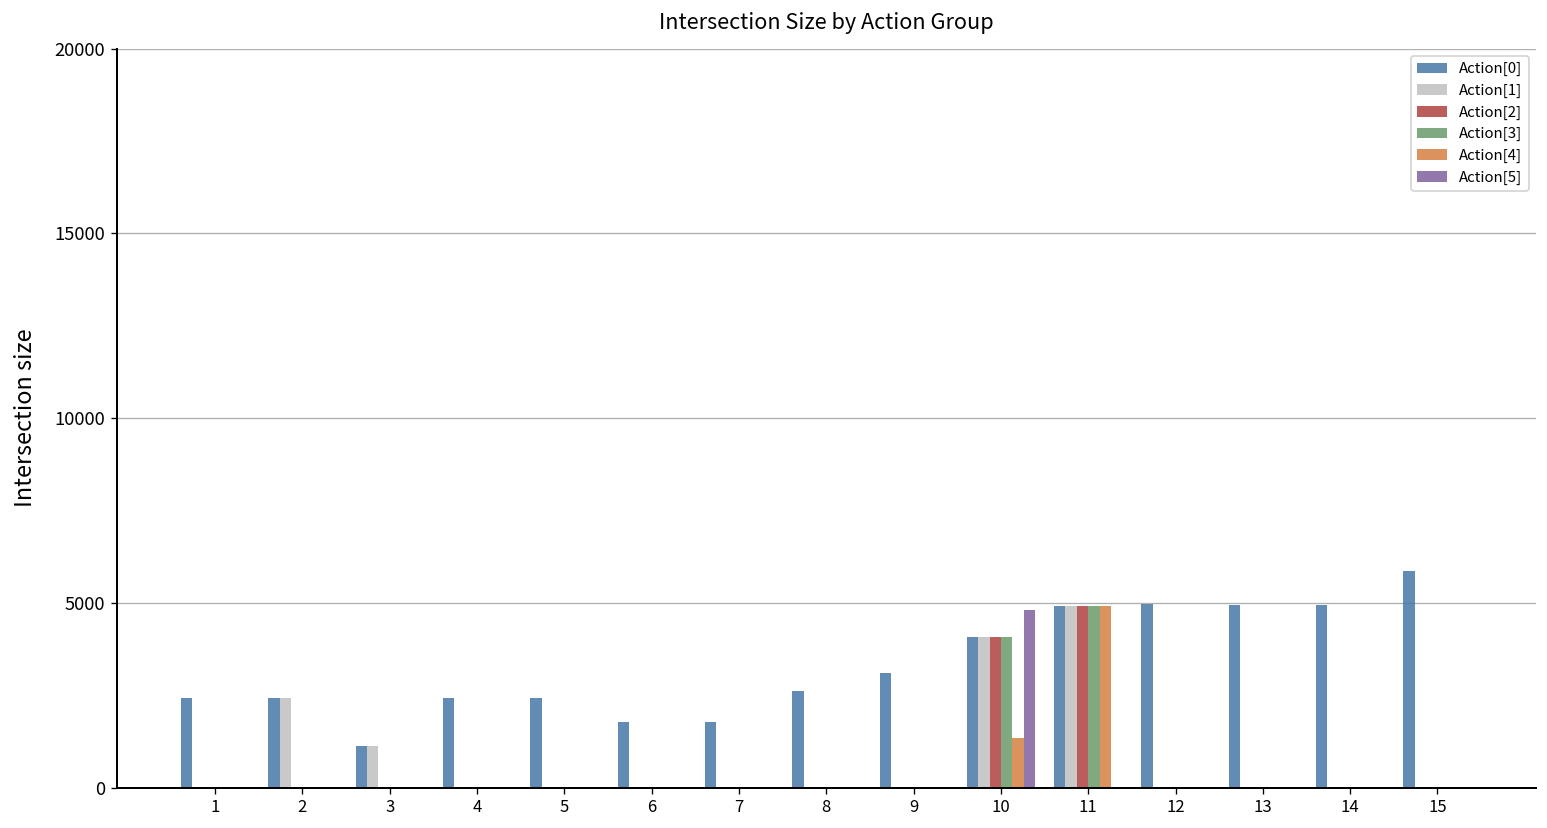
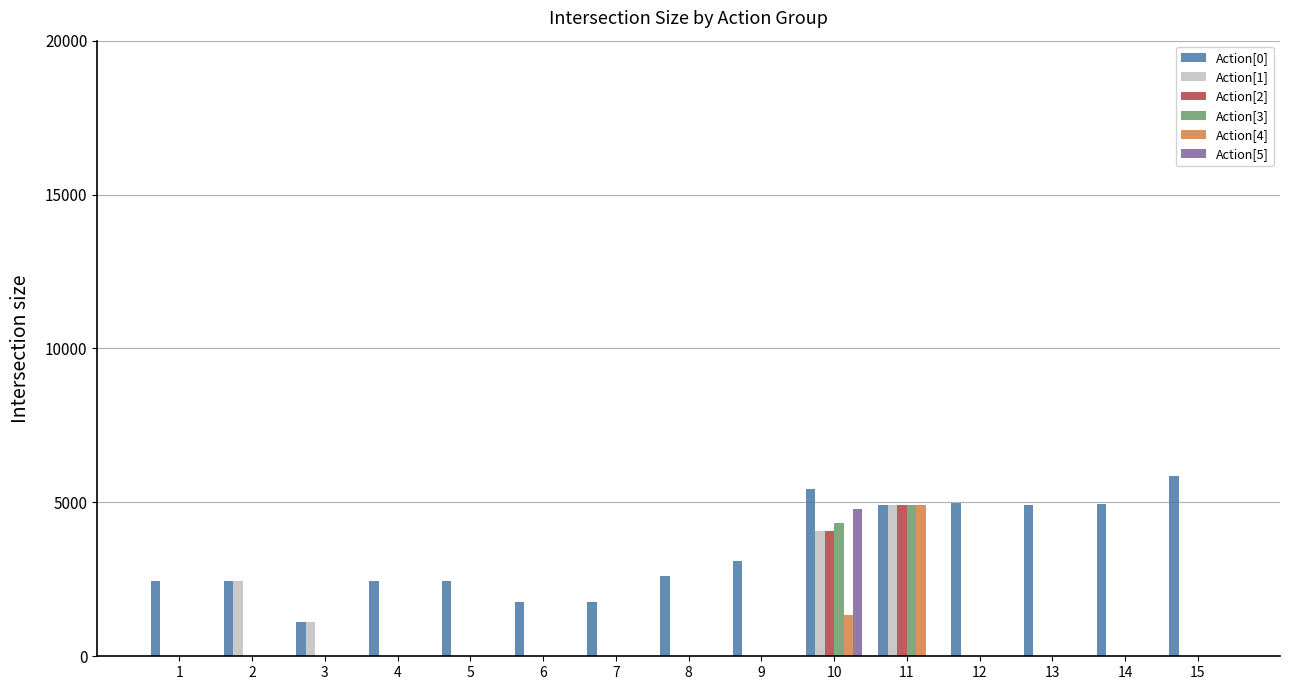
  {
    "Action[0]": {
      "1": 2400,
      "2": 2400,
      "3": 1100,
      "4": 2400,
      "5": 2400,
      "6": 1800,
      "7": 1800,
      "8": 2600,
      "9": 3100,
-     "10": 4100,
+     "10": 5400,
      "11": 4900,
      "12": 5000,
      "13": 4900,
      "14": 4900,
      "15": 5900
    },
    "Action[1]": {
      "1": 0,
      "2": 2400,
      "3": 1100,
      "4": 0,
      "5": 0,
      "6": 0,
      "7": 0,
      "8": 0,
      "9": 0,
      "10": 4100,
      "11": 4900,
      "12": 0,
      "13": 0,
      "14": 0,
      "15": 0
    },
    "Action[2]": {
      "1": 0,
      "2": 0,
      "3": 0,
      "4": 0,
      "5": 0,
      "6": 0,
      "7": 0,
      "8": 0,
      "9": 0,
      "10": 4100,
      "11": 4900,
      "12": 0,
      "13": 0,
      "14": 0,
      "15": 0
    },
    "Action[3]": {
      "1": 0,
      "2": 0,
      "3": 0,
      "4": 0,
      "5": 0,
      "6": 0,
      "7": 0,
      "8": 0,
      "9": 0,
-     "10": 4100,
+     "10": 4300,
      "11": 4900,
      "12": 0,
      "13": 0,
      "14": 0,
      "15": 0
    },
    "Action[4]": {
      "1": 0,
      "2": 0,
      "3": 0,
      "4": 0,
      "5": 0,
      "6": 0,
      "7": 0,
      "8": 0,
      "9": 0,
      "10": 1300,
      "11": 4900,
      "12": 0,
      "13": 0,
      "14": 0,
      "15": 0
    },
    "Action[5]": {
      "1": 0,
      "2": 0,
      "3": 0,
      "4": 0,
      "5": 0,
      "6": 0,
      "7": 0,
      "8": 0,
      "9": 0,
      "10": 4800,
      "11": 0,
      "12": 0,
      "13": 0,
      "14": 0,
      "15": 0
    }
  }
